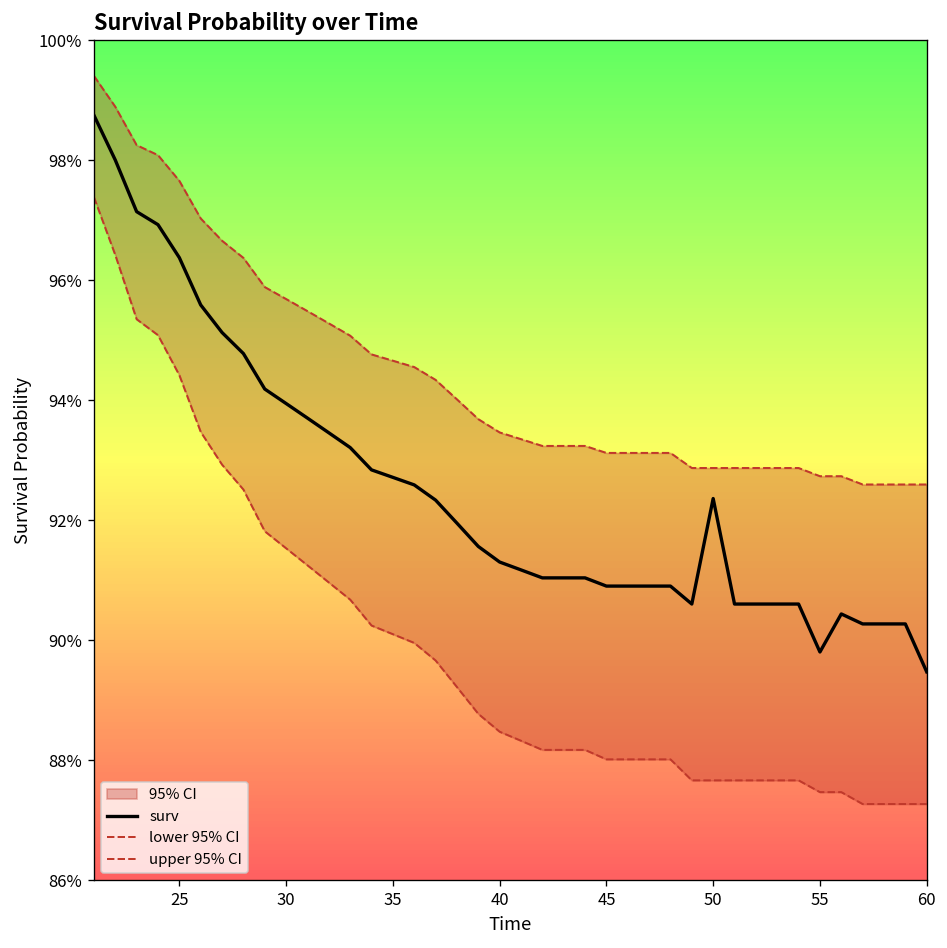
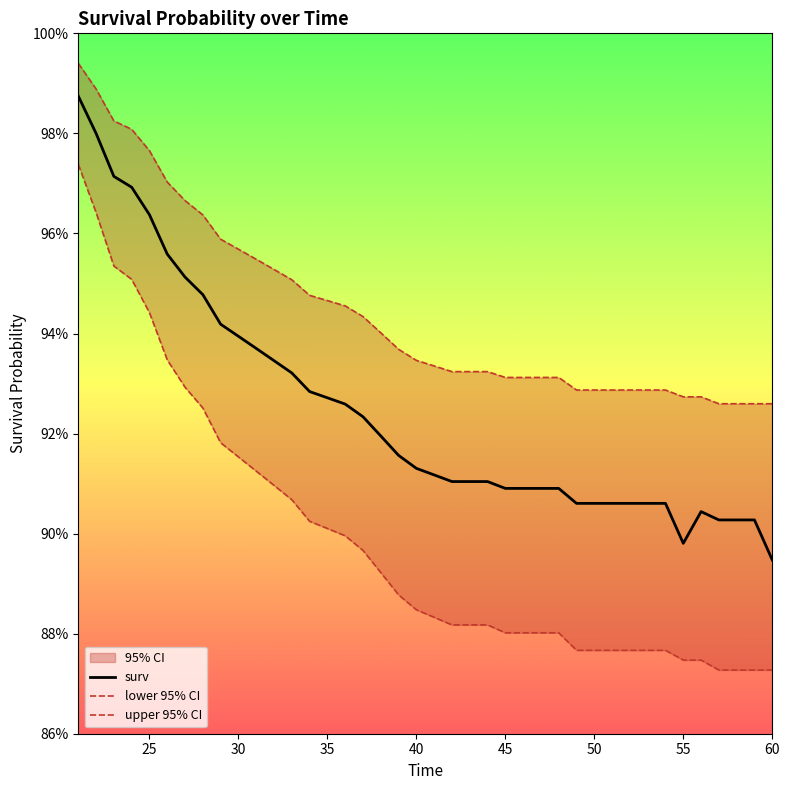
  {
    "surv": {
      "25": "96.4%",
      "30": "93.9%",
      "35": "92.7%",
      "40": "91.3%",
      "45": "90.9%",
-     "50": "92.4%",
+     "50": "90.6%",
      "55": "89.8%",
      "60": "89.5%"
    }
  }
